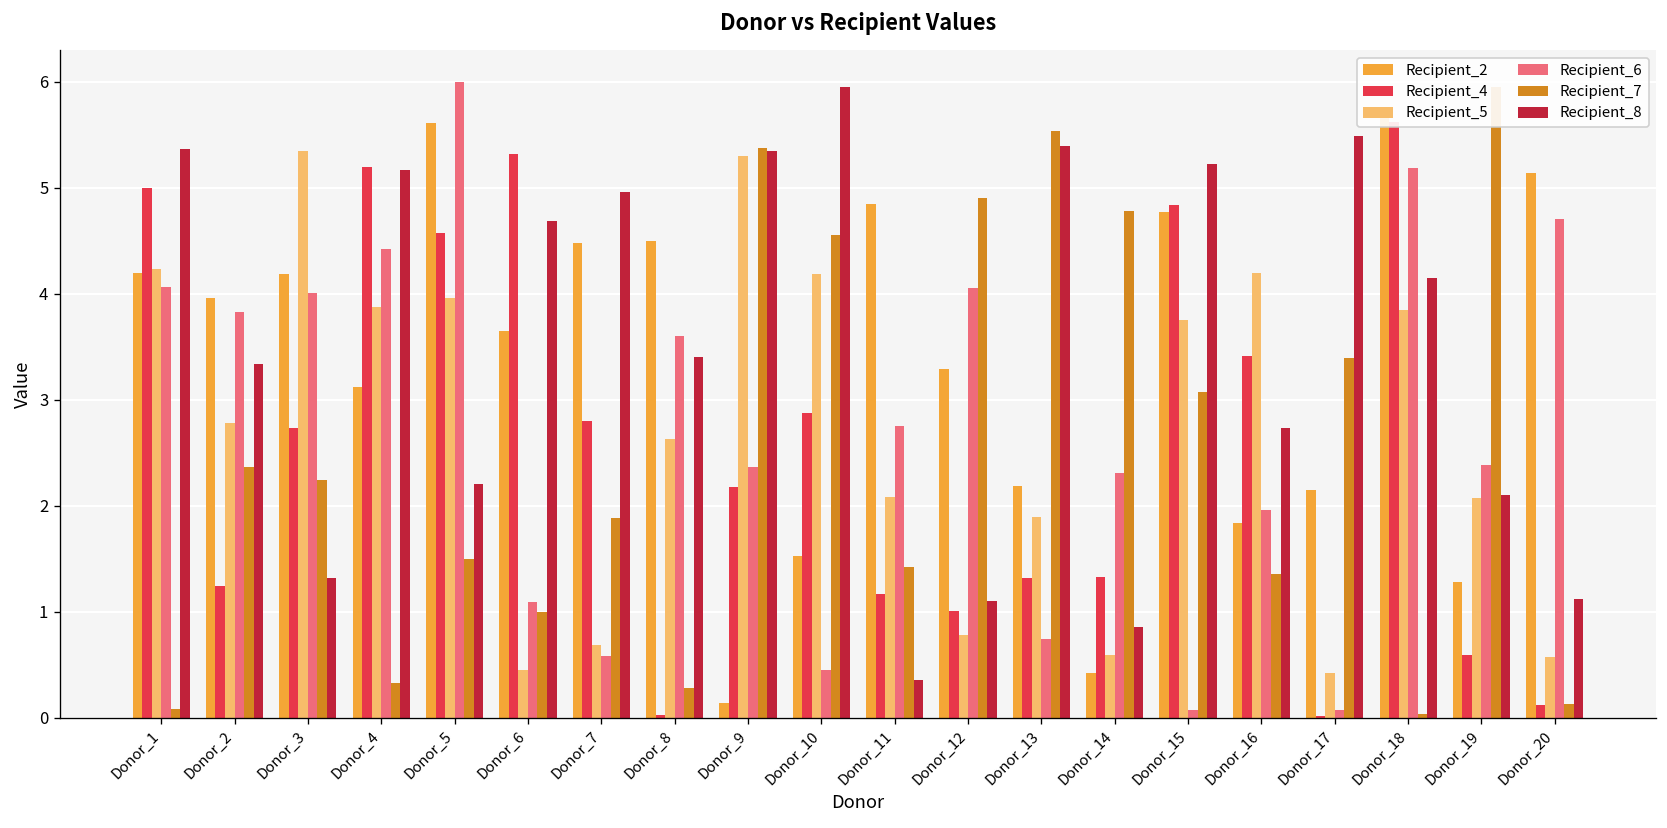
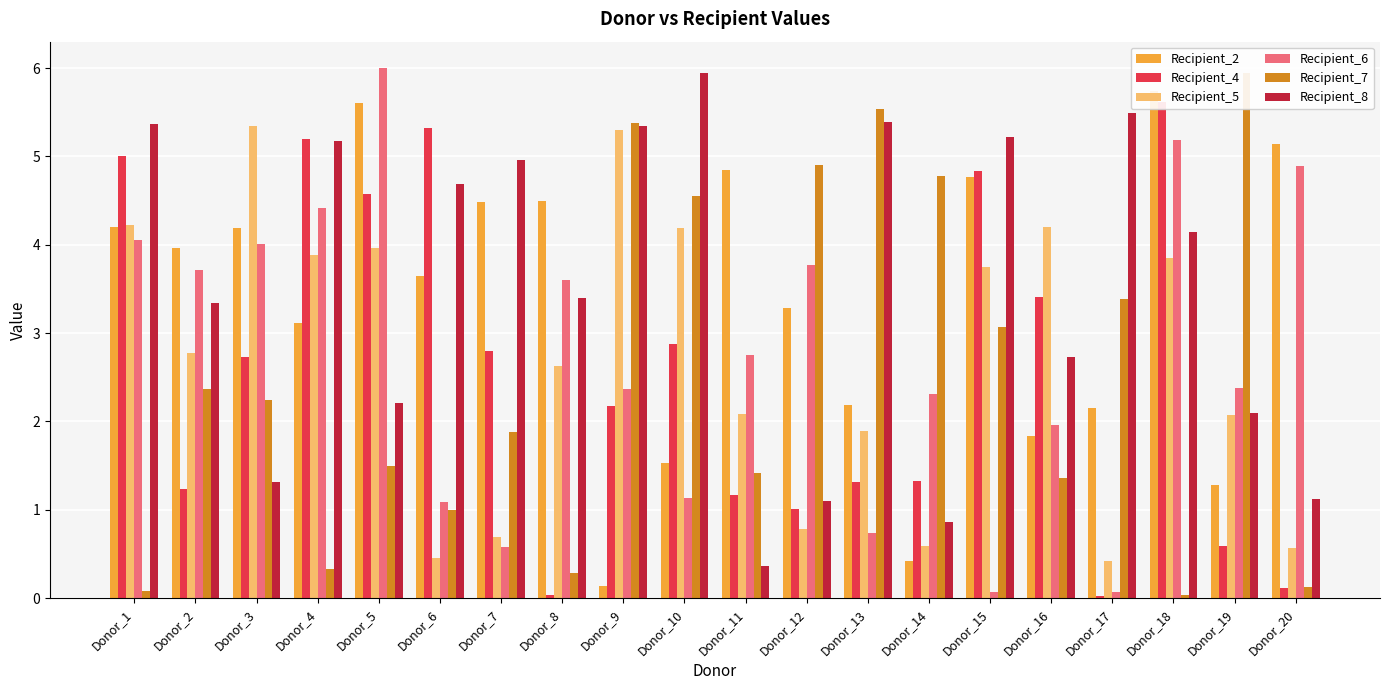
  {
    "Recipient_6": {
      "Donor_1": 4.1,
-     "Donor_2": 3.8,
+     "Donor_2": 3.7,
      "Donor_3": 4.0,
      "Donor_4": 4.4,
      "Donor_5": 6.0,
      "Donor_6": 1.1,
      "Donor_7": 0.6,
      "Donor_8": 3.6,
      "Donor_9": 2.4,
-     "Donor_10": 0.5,
+     "Donor_10": 1.1,
      "Donor_11": 2.8,
-     "Donor_12": 4.1,
+     "Donor_12": 3.8,
      "Donor_13": 0.7,
      "Donor_14": 2.3,
      "Donor_15": 0.1,
      "Donor_16": 2.0,
      "Donor_17": 0.1,
      "Donor_18": 5.2,
      "Donor_19": 2.4,
-     "Donor_20": 4.7
+     "Donor_20": 4.9
    }
  }
